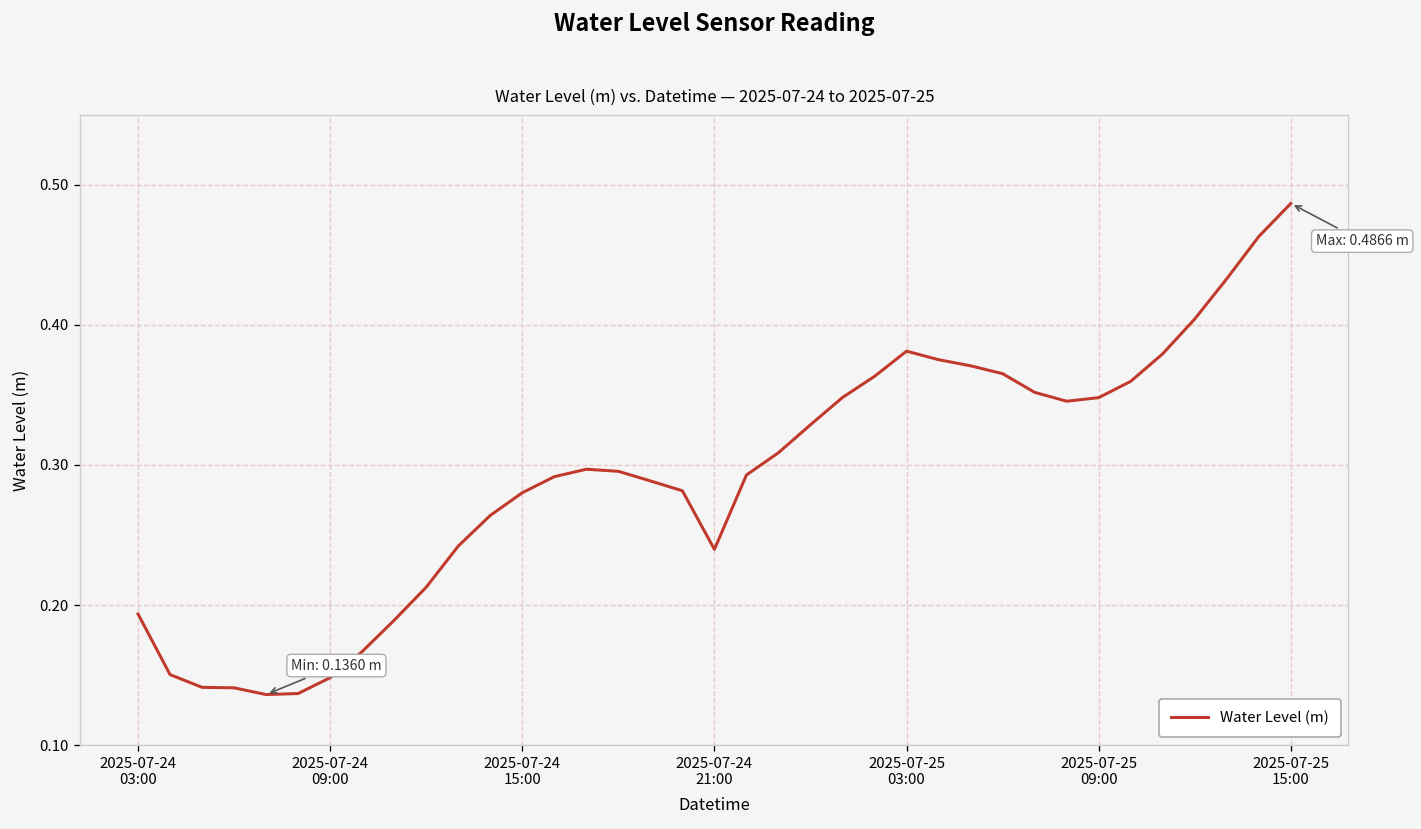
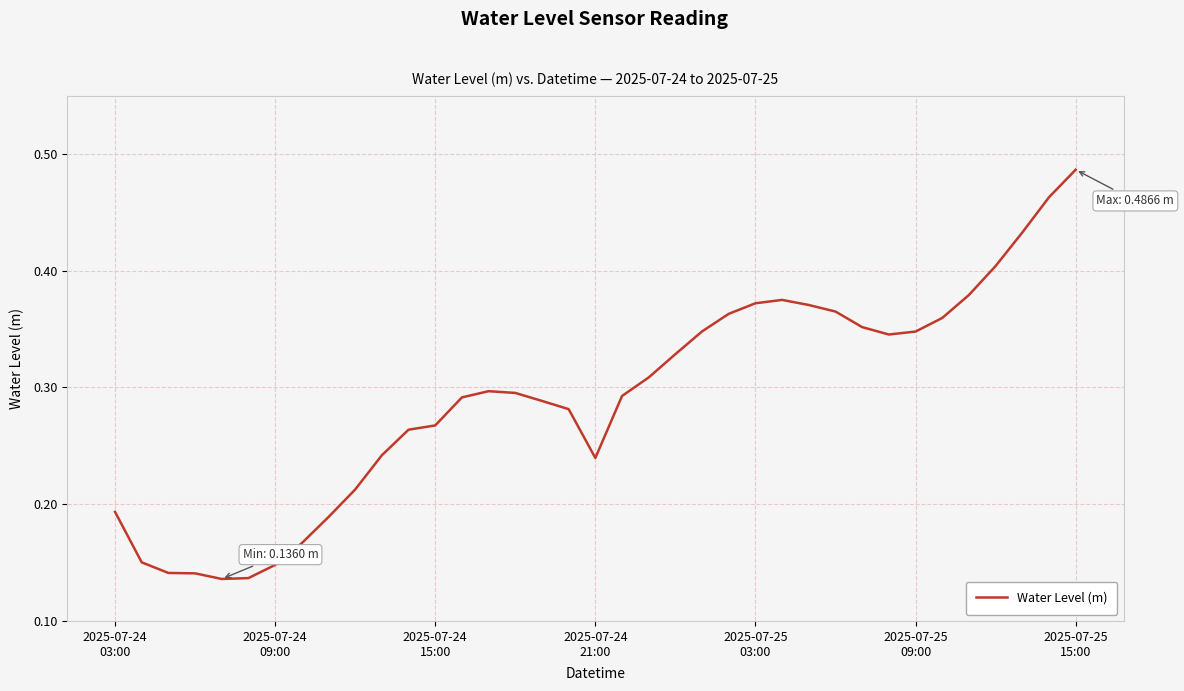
  {
    "2025-07-24 03:00": 0.193,
-   "2025-07-24 15:00": 0.280,
+   "2025-07-24 15:00": 0.268,
    "2025-07-24 21:00": 0.240,
-   "2025-07-25 03:00": 0.381,
+   "2025-07-25 03:00": 0.372,
    "2025-07-25 09:00": 0.348
  }
